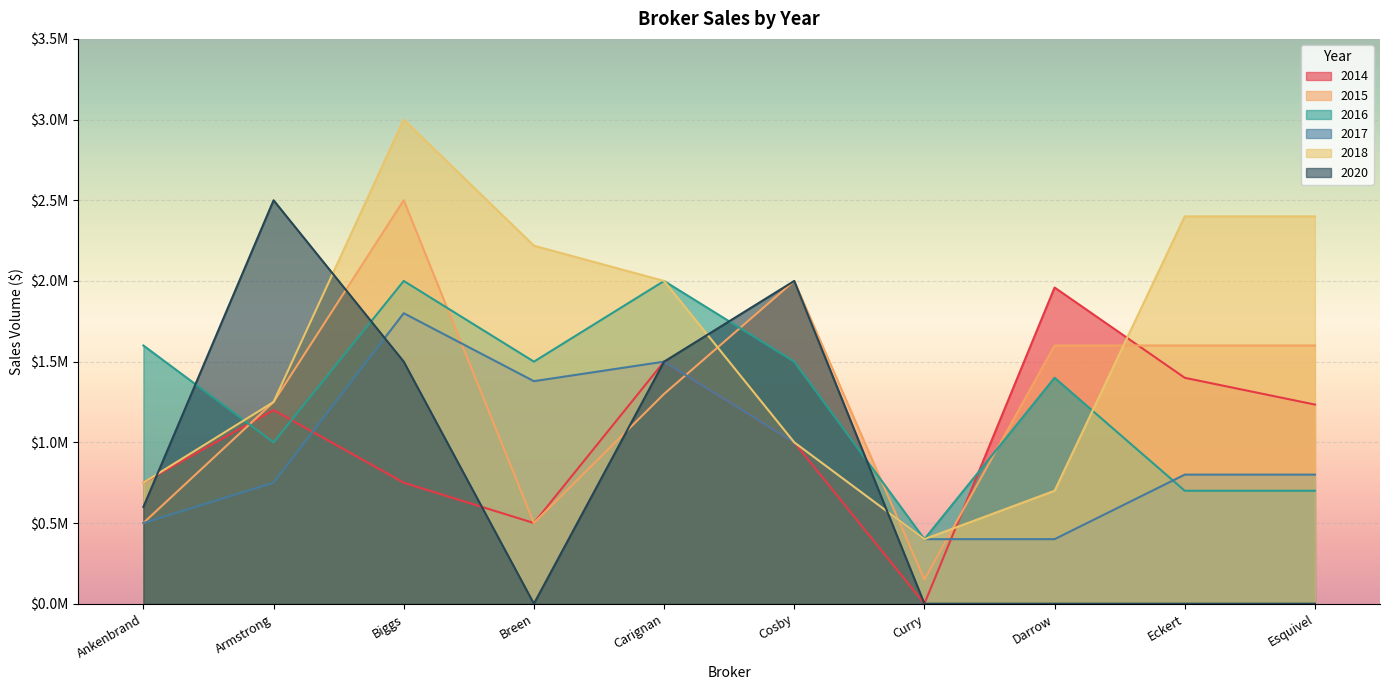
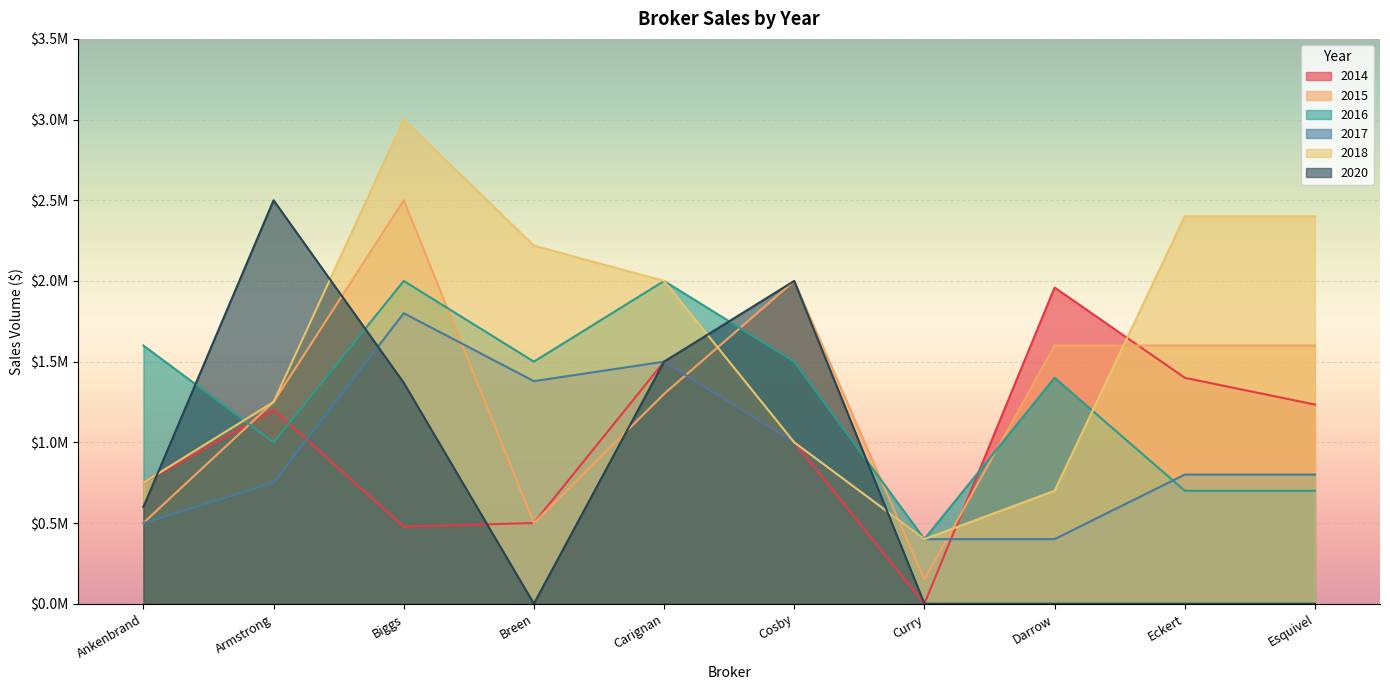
  {
    "2014": {
      "Armstrong": "$1200000",
-     "Biggs": "$750000",
+     "Biggs": "$480000",
      "Darrow": "$1960000",
      "Eckert": "$1400000",
      "Esquivel": "$1230000"
    },
    "2020": {
      "Ankenbrand": "$600000",
      "Armstrong": "$2500000",
-     "Biggs": "$1500000",
+     "Biggs": "$1370000",
      "Breen": "$0",
      "Darrow": "$0",
      "Eckert": "$0",
      "Esquivel": "$0"
    }
  }
